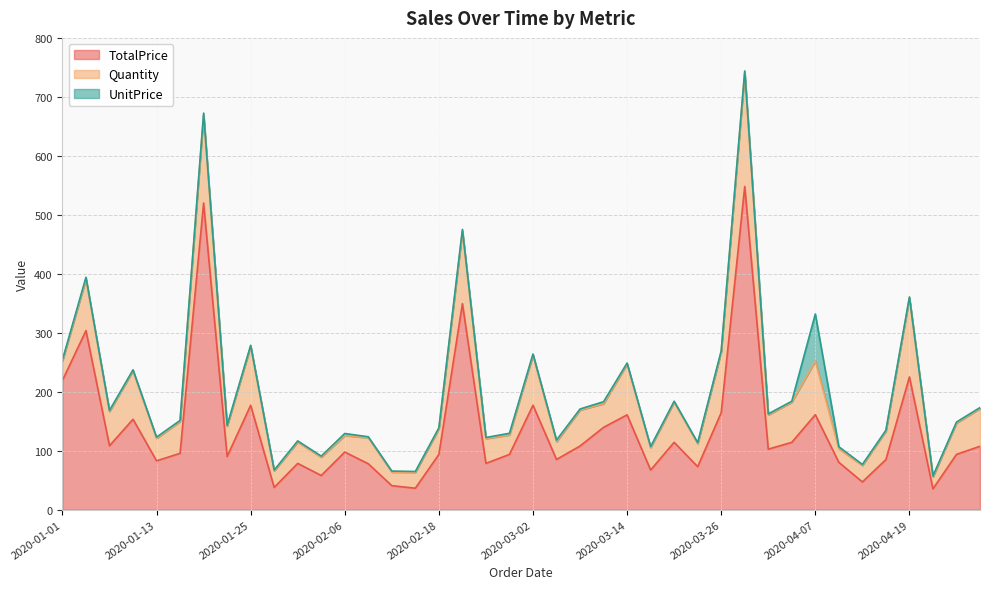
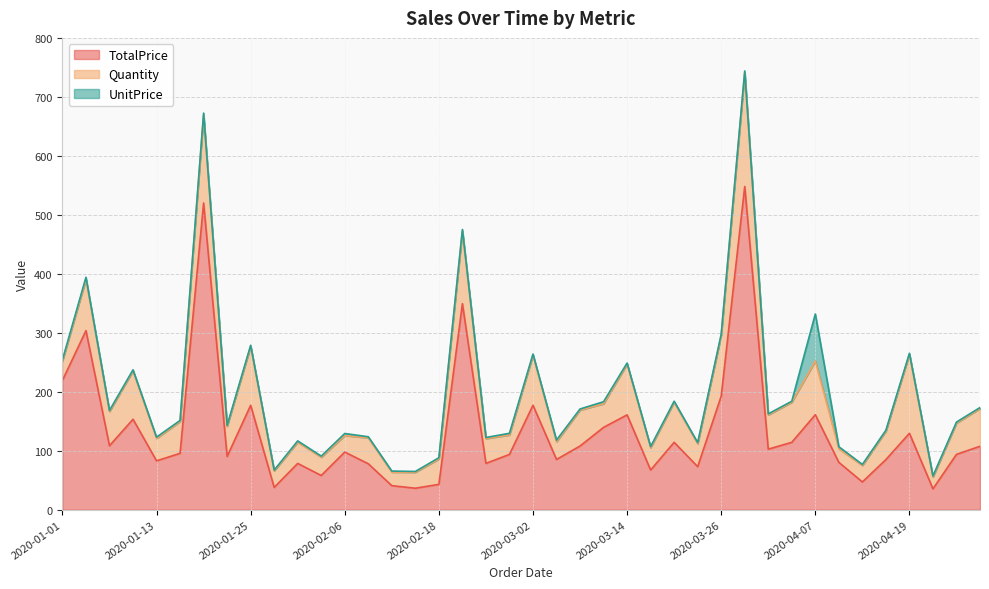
  {
    "TotalPrice": {
      "2020-01-01": 220,
      "2020-01-13": 80,
      "2020-01-25": 180,
      "2020-02-06": 100,
-     "2020-02-18": 90,
+     "2020-02-18": 40,
      "2020-03-02": 180,
      "2020-03-14": 160,
-     "2020-03-26": 160,
+     "2020-03-26": 190,
      "2020-04-07": 160,
-     "2020-04-19": 230
+     "2020-04-19": 130
    },
    "Quantity": {
      "2020-04-07": 90
    },
    "UnitPrice": {
      "2020-04-07": 80
    }
  }
